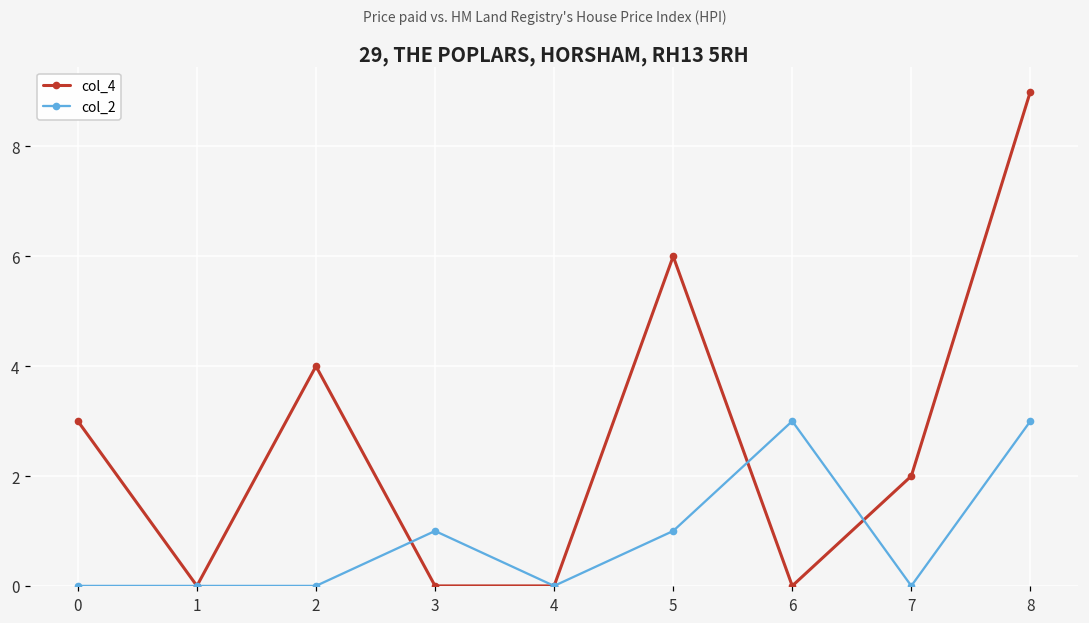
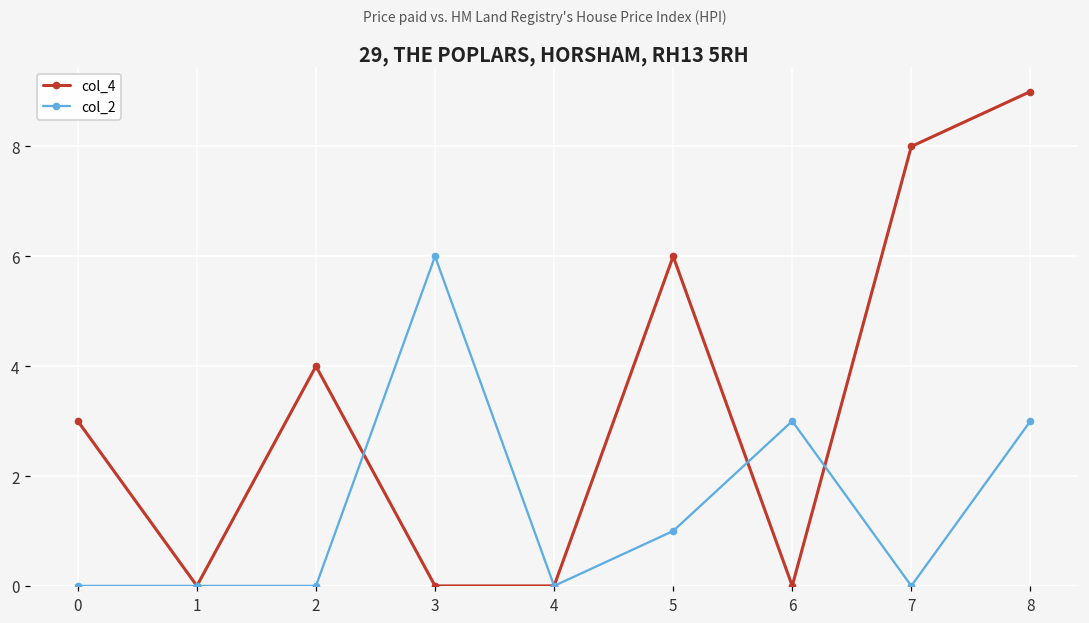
  {
    "col_4": {
      "0": 3,
      "2": 4,
      "3": 0,
      "5": 6,
      "6": 0,
-     "7": 2,
+     "7": 8,
      "8": 9
    },
    "col_2": {
      "0": 0,
      "2": 0,
-     "3": 1,
+     "3": 6,
      "5": 1,
      "6": 3,
      "7": 0,
      "8": 3
    }
  }
